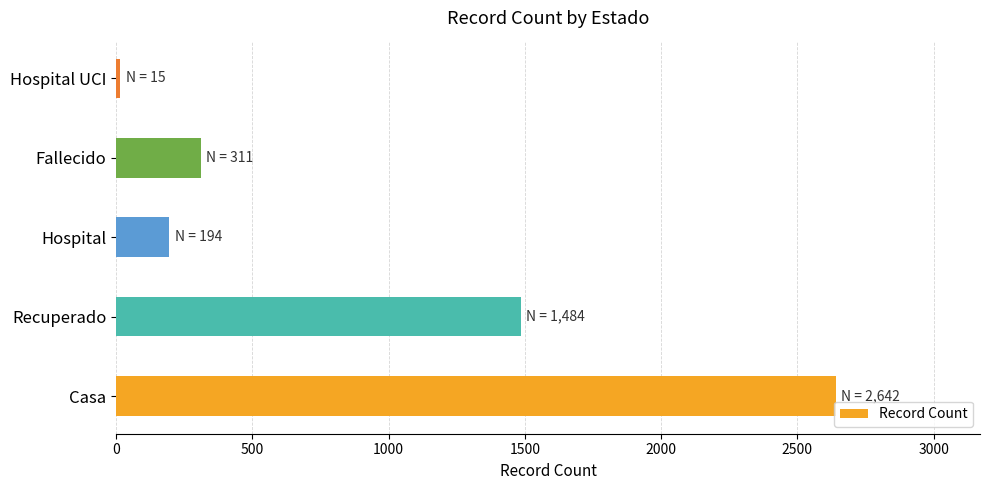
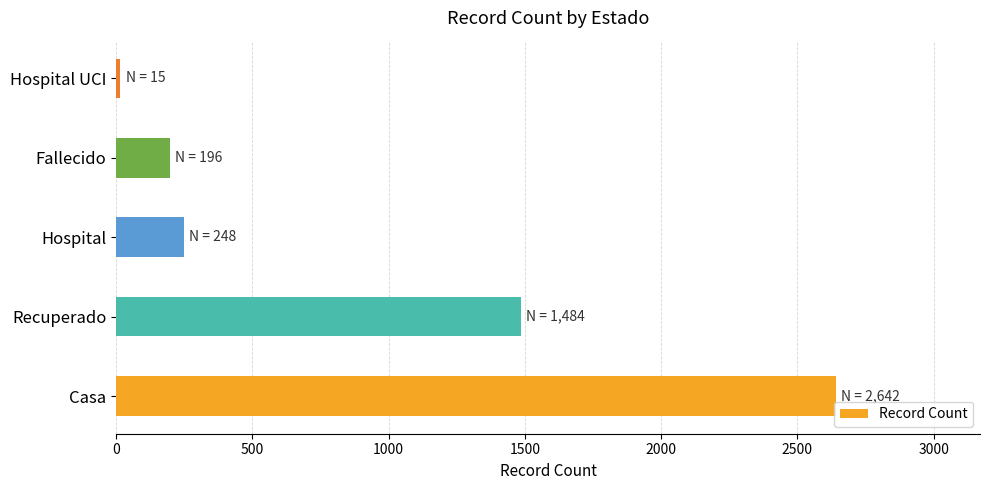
  {
    "Hospital UCI": "15",
-   "Fallecido": "311",
-   "Hospital": "194",
+   "Fallecido": "196",
+   "Hospital": "248",
    "Recuperado": "1,484"
  }
